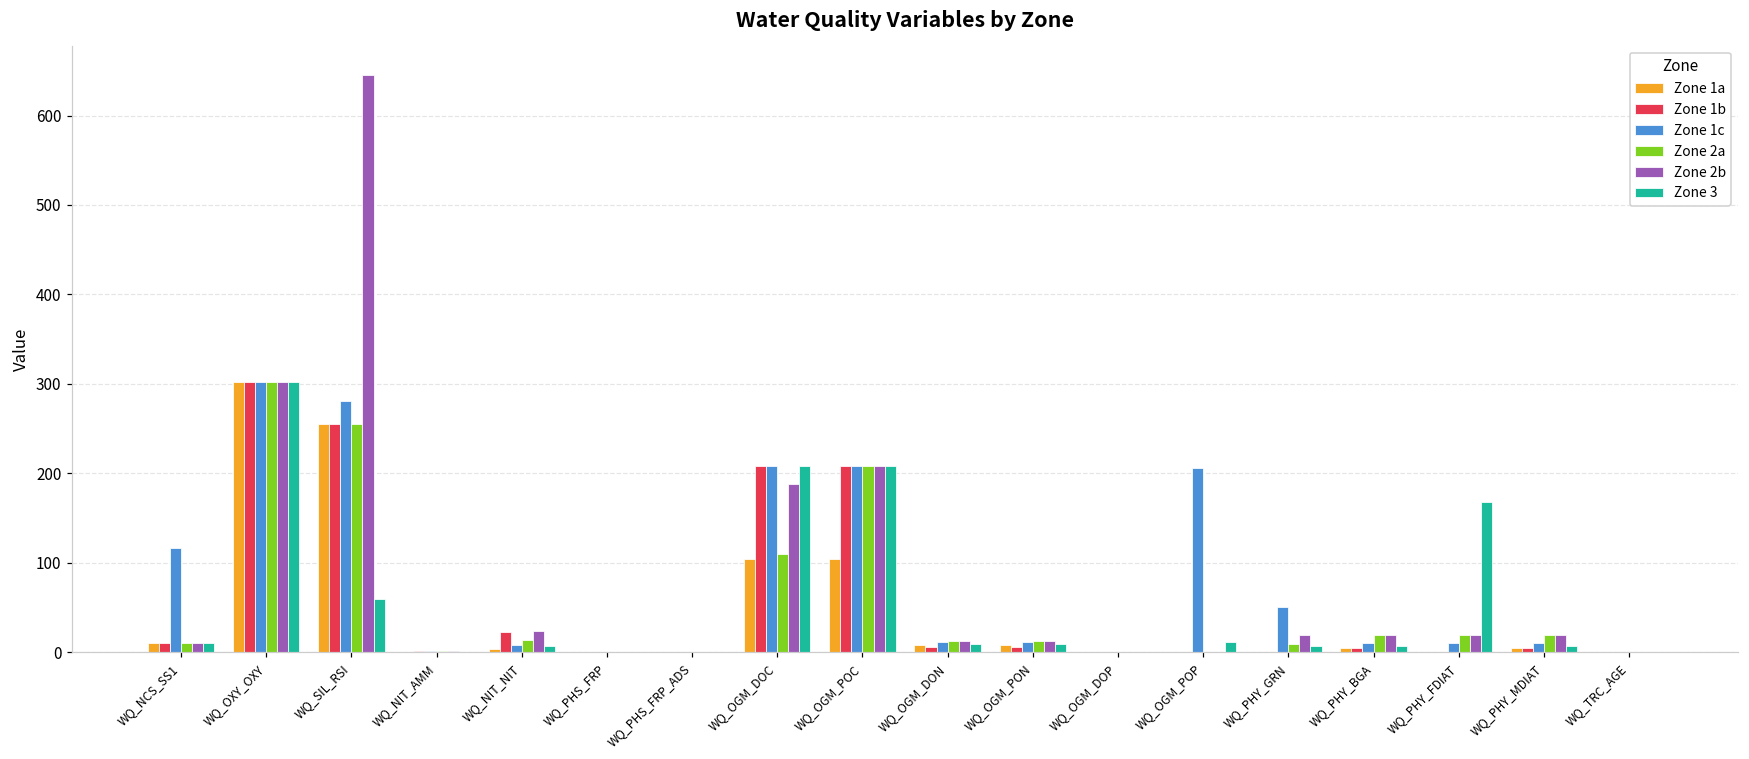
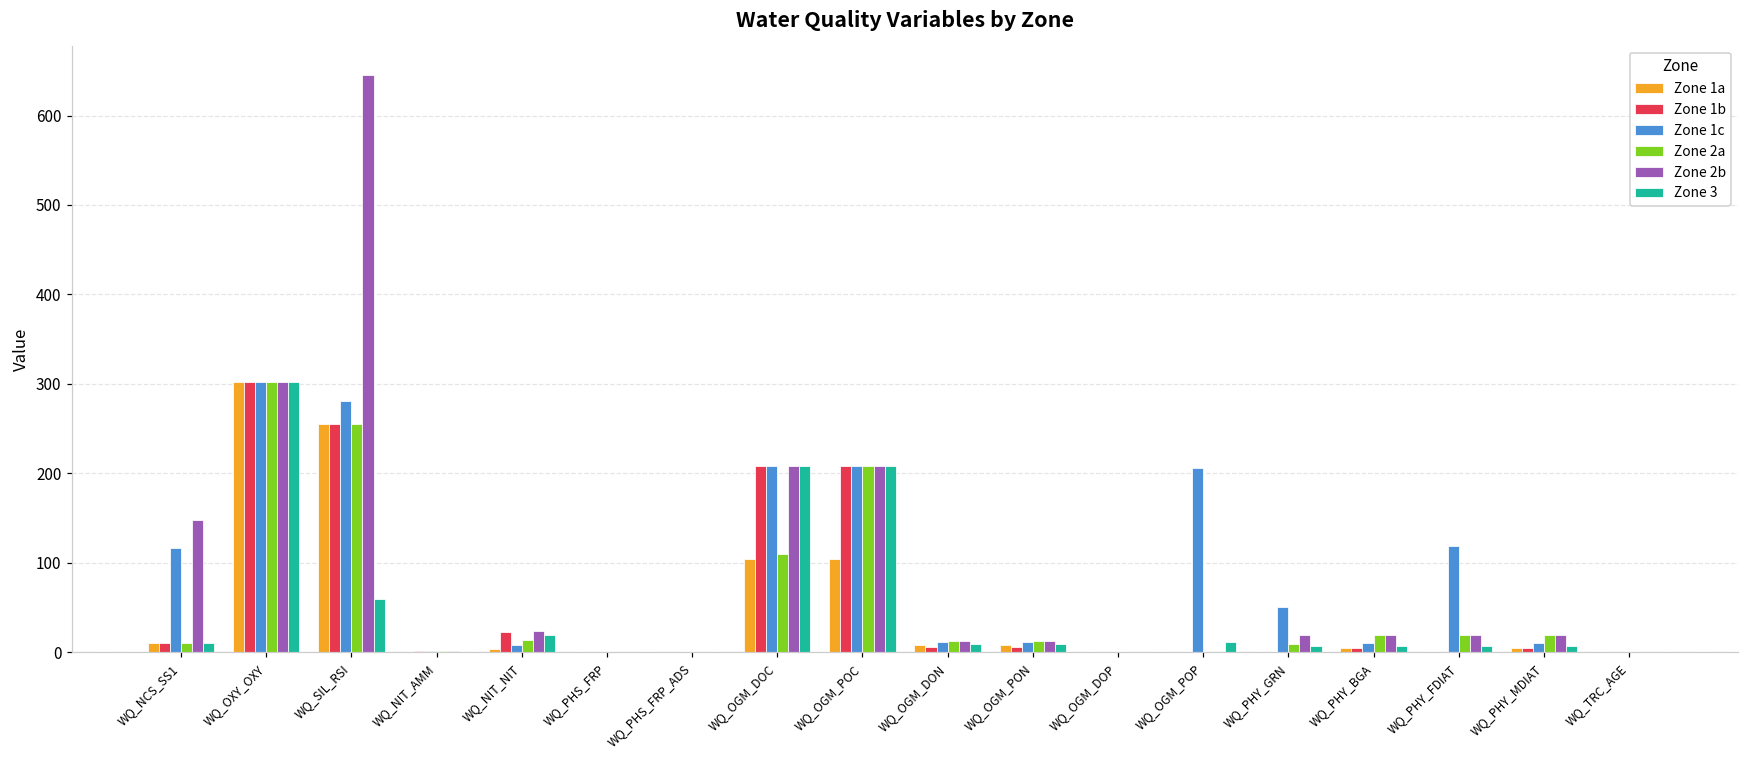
  {
    "Zone 1a": {
      "WQ_NCS_SS1": 10,
      "WQ_OXY_OXY": 300,
      "WQ_SIL_RSI": 250,
      "WQ_NIT_NIT": 0,
      "WQ_OGM_DOC": 100,
      "WQ_OGM_POC": 100,
      "WQ_OGM_DON": 10,
      "WQ_OGM_PON": 10,
      "WQ_PHY_GRN": 0,
      "WQ_PHY_BGA": 0,
      "WQ_PHY_FDIAT": 0,
      "WQ_PHY_MDIAT": 0,
      "WQ_TRC_AGE": 0
    },
    "Zone 1b": {
      "WQ_NCS_SS1": 10,
      "WQ_OXY_OXY": 300,
      "WQ_SIL_RSI": 250,
      "WQ_NIT_NIT": 20,
      "WQ_OGM_DOC": 210,
      "WQ_OGM_POC": 210,
      "WQ_OGM_DON": 10,
      "WQ_OGM_PON": 10,
      "WQ_PHY_GRN": 0,
      "WQ_PHY_BGA": 0,
      "WQ_PHY_FDIAT": 0,
      "WQ_PHY_MDIAT": 0,
      "WQ_TRC_AGE": 0
    },
    "Zone 1c": {
      "WQ_NCS_SS1": 120,
      "WQ_OXY_OXY": 300,
      "WQ_SIL_RSI": 280,
      "WQ_NIT_NIT": 10,
      "WQ_OGM_DOC": 210,
      "WQ_OGM_POC": 210,
      "WQ_OGM_DON": 10,
      "WQ_OGM_PON": 10,
      "WQ_OGM_POP": 210,
      "WQ_PHY_GRN": 50,
      "WQ_PHY_BGA": 10,
-     "WQ_PHY_FDIAT": 10,
+     "WQ_PHY_FDIAT": 120,
      "WQ_PHY_MDIAT": 10,
      "WQ_TRC_AGE": 0
    },
    "Zone 2a": {
      "WQ_NCS_SS1": 10,
      "WQ_OXY_OXY": 300,
      "WQ_SIL_RSI": 250,
      "WQ_NIT_NIT": 10,
      "WQ_OGM_DOC": 110,
      "WQ_OGM_POC": 210,
      "WQ_OGM_DON": 10,
      "WQ_OGM_PON": 10,
      "WQ_PHY_GRN": 10,
      "WQ_PHY_BGA": 20,
      "WQ_PHY_FDIAT": 20,
      "WQ_PHY_MDIAT": 20,
      "WQ_TRC_AGE": 0
    },
    "Zone 2b": {
-     "WQ_NCS_SS1": 10,
+     "WQ_NCS_SS1": 150,
      "WQ_OXY_OXY": 300,
      "WQ_SIL_RSI": 650,
      "WQ_NIT_NIT": 20,
-     "WQ_OGM_DOC": 190,
+     "WQ_OGM_DOC": 210,
      "WQ_OGM_POC": 210,
      "WQ_OGM_DON": 10,
      "WQ_OGM_PON": 10,
      "WQ_PHY_GRN": 20,
      "WQ_PHY_BGA": 20,
      "WQ_PHY_FDIAT": 20,
      "WQ_PHY_MDIAT": 20,
      "WQ_TRC_AGE": 0
    },
    "Zone 3": {
      "WQ_NCS_SS1": 10,
      "WQ_OXY_OXY": 300,
      "WQ_SIL_RSI": 60,
-     "WQ_NIT_NIT": 10,
+     "WQ_NIT_NIT": 20,
      "WQ_OGM_DOC": 210,
      "WQ_OGM_POC": 210,
      "WQ_OGM_DON": 10,
      "WQ_OGM_PON": 10,
      "WQ_OGM_POP": 10,
      "WQ_PHY_GRN": 10,
      "WQ_PHY_BGA": 10,
-     "WQ_PHY_FDIAT": 170,
+     "WQ_PHY_FDIAT": 10,
      "WQ_PHY_MDIAT": 10,
      "WQ_TRC_AGE": 0
    }
  }
